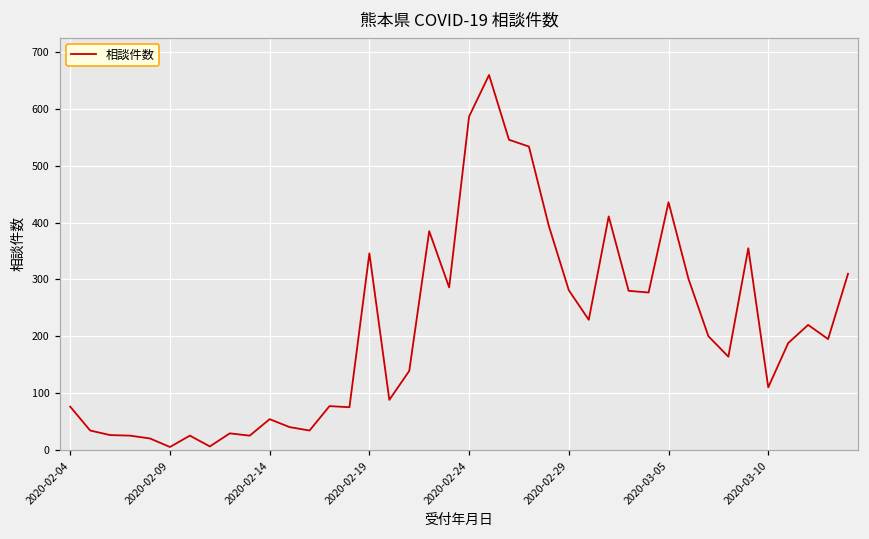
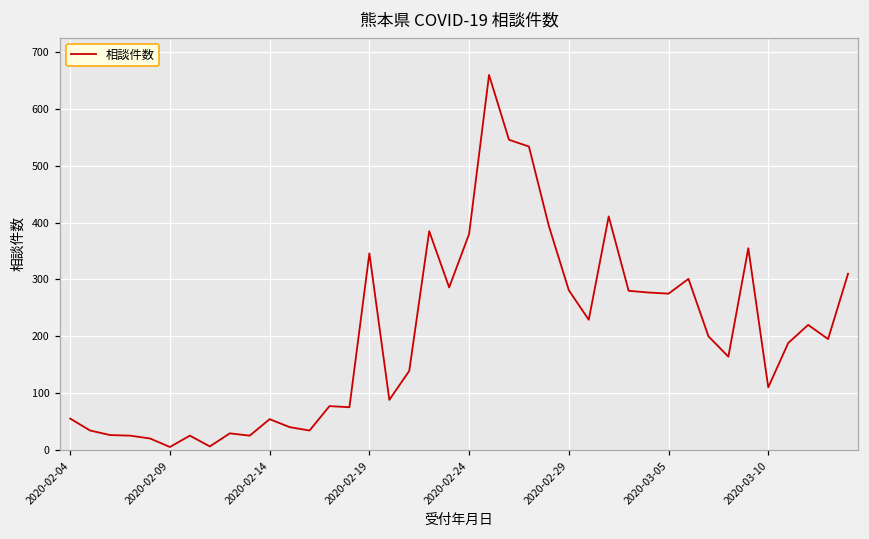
  {
-   "2020-02-04": 80,
+   "2020-02-04": 60,
    "2020-02-09": 10,
    "2020-02-14": 50,
    "2020-02-19": 350,
-   "2020-02-24": 590,
+   "2020-02-24": 380,
    "2020-02-29": 280,
-   "2020-03-05": 440,
+   "2020-03-05": 280,
    "2020-03-10": 110
  }
